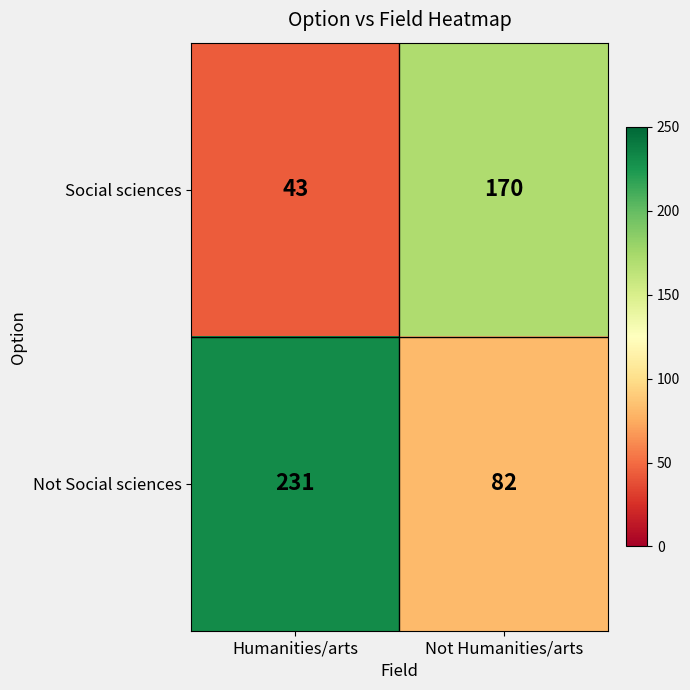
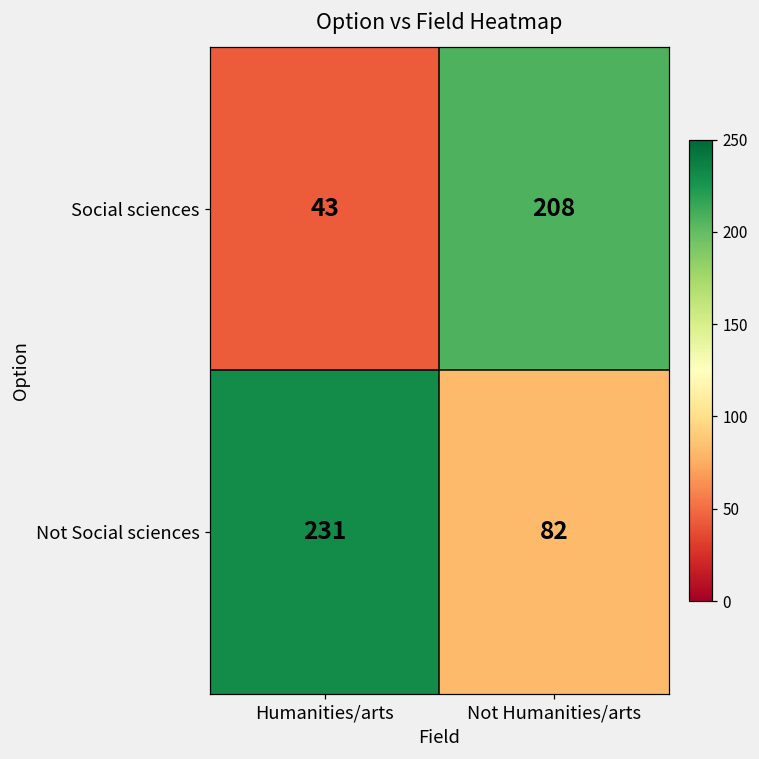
  {
    "Social sciences": {
      "Humanities/arts": 43,
-     "Not Humanities/arts": 170
+     "Not Humanities/arts": 208
    },
    "Not Social sciences": {
      "Humanities/arts": 231,
      "Not Humanities/arts": 82
    }
  }
